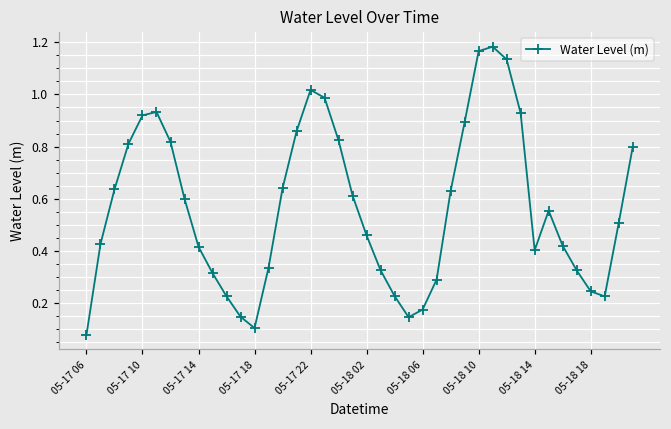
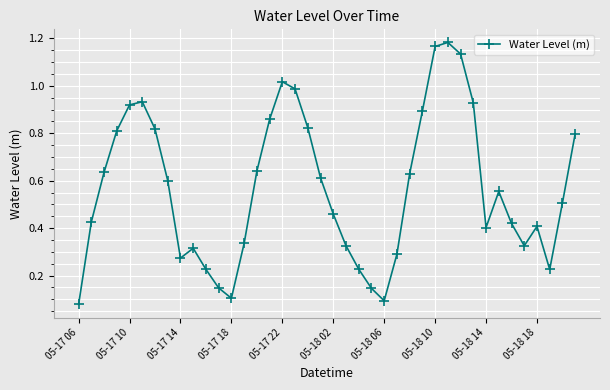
  {
    "05-17 06": 0.08,
    "05-17 10": 0.92,
-   "05-17 14": 0.42,
+   "05-17 14": 0.27,
    "05-17 18": 0.10,
    "05-17 22": 1.02,
    "05-18 02": 0.46,
-   "05-18 06": 0.17,
+   "05-18 06": 0.09,
    "05-18 10": 1.17,
    "05-18 14": 0.40,
-   "05-18 18": 0.25
+   "05-18 18": 0.41
  }
